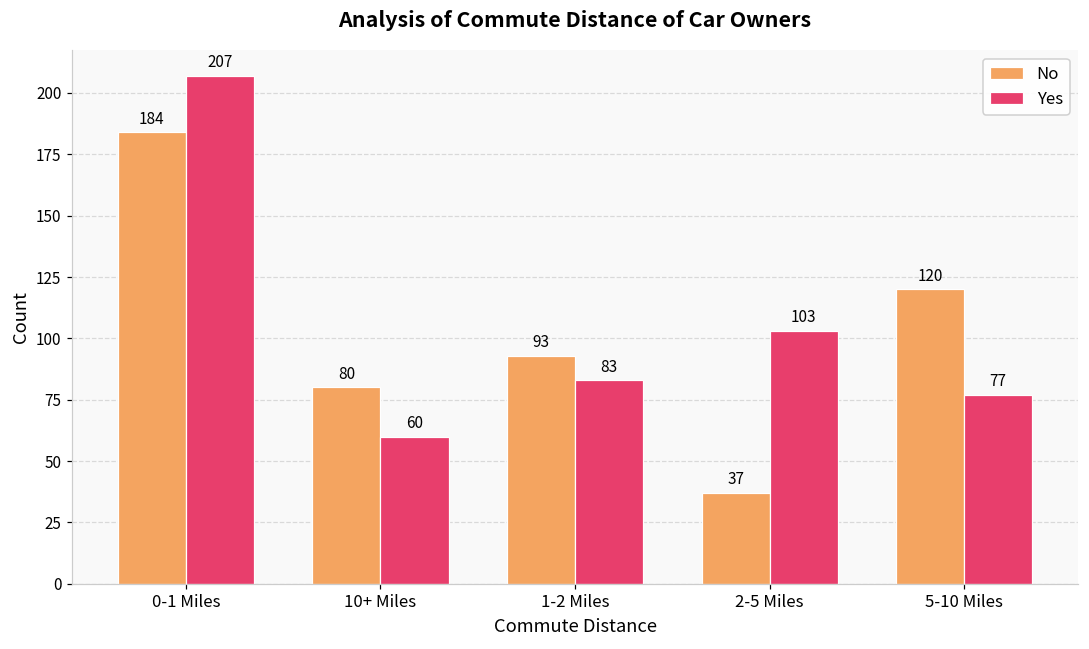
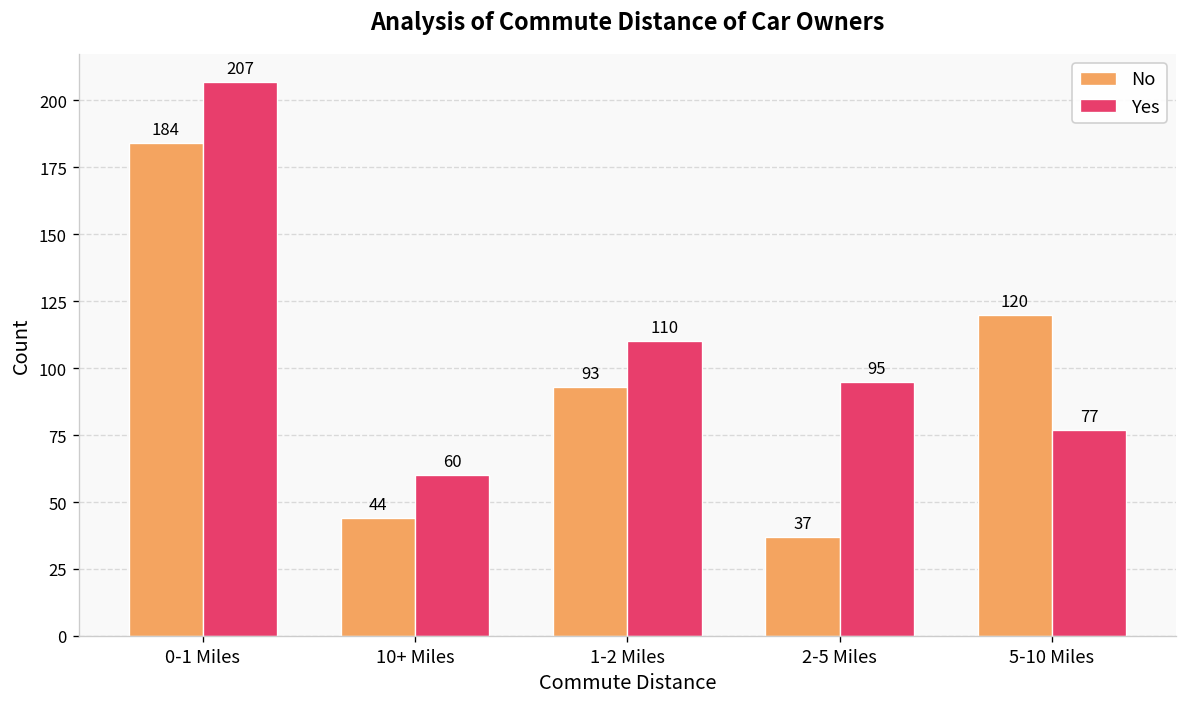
  {
    "No": {
      "0-1 Miles": 184,
-     "10+ Miles": 80,
+     "10+ Miles": 44,
      "1-2 Miles": 93,
      "2-5 Miles": 37,
      "5-10 Miles": 120
    },
    "Yes": {
      "0-1 Miles": 207,
      "10+ Miles": 60,
-     "1-2 Miles": 83,
-     "2-5 Miles": 103,
+     "1-2 Miles": 110,
+     "2-5 Miles": 95,
      "5-10 Miles": 77
    }
  }
